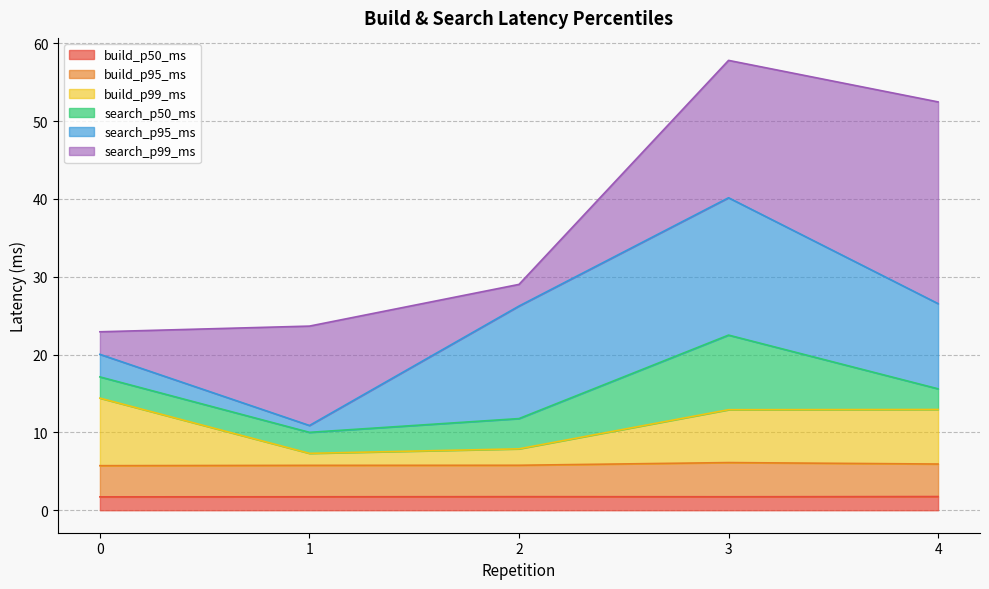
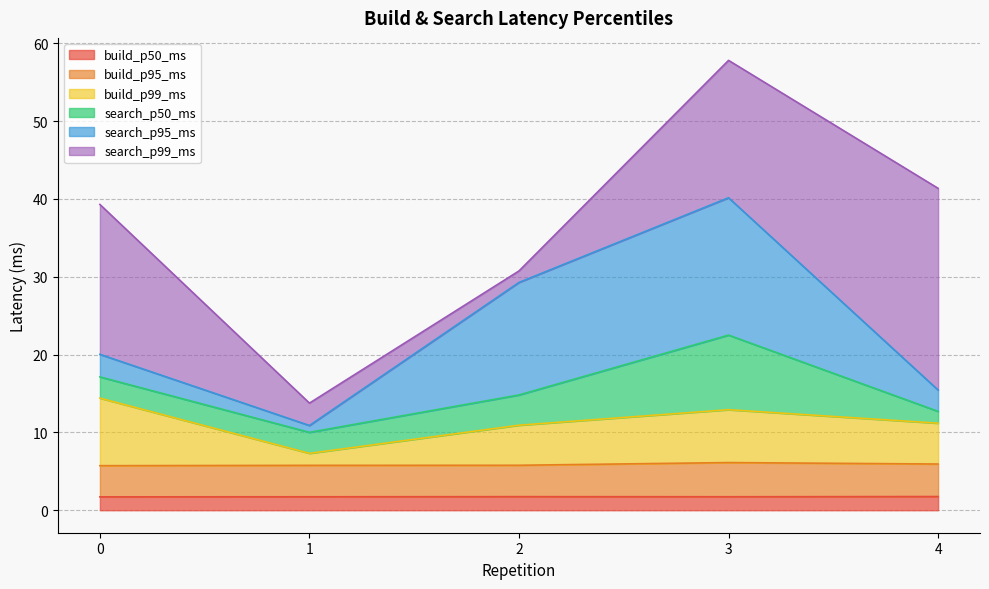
  {
    "build_p99_ms": {
      "0": 9,
      "1": 2,
-     "2": 2,
+     "2": 5,
      "3": 7,
-     "4": 7
+     "4": 5
    },
    "search_p50_ms": {
      "0": 3,
      "1": 3,
      "2": 4,
      "3": 10,
-     "4": 3
+     "4": 2
    },
    "search_p95_ms": {
      "0": 3,
      "1": 1,
      "2": 14,
      "3": 18,
-     "4": 11
+     "4": 3
    },
    "search_p99_ms": {
-     "0": 3,
-     "1": 13,
-     "2": 3,
+     "0": 19,
+     "1": 3,
+     "2": 1,
      "3": 18,
      "4": 26
    }
  }
